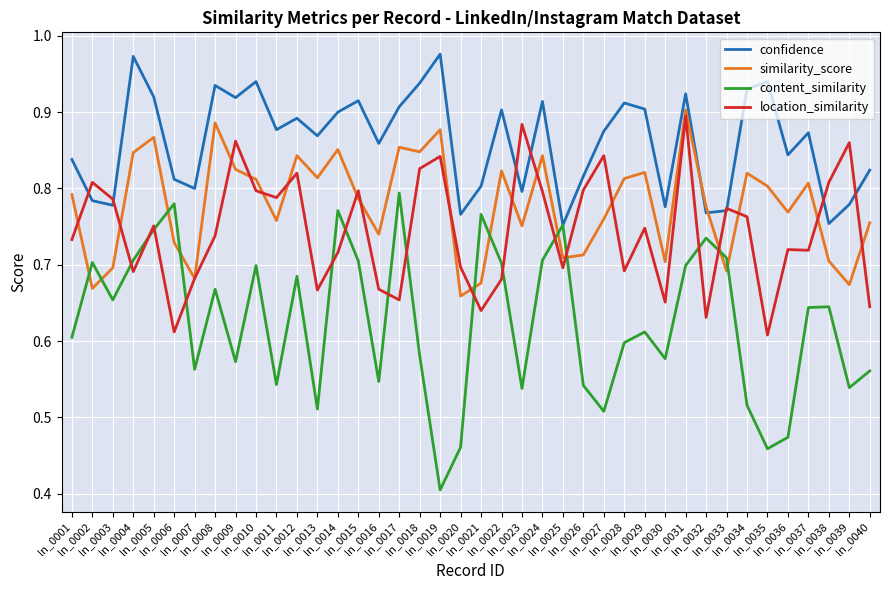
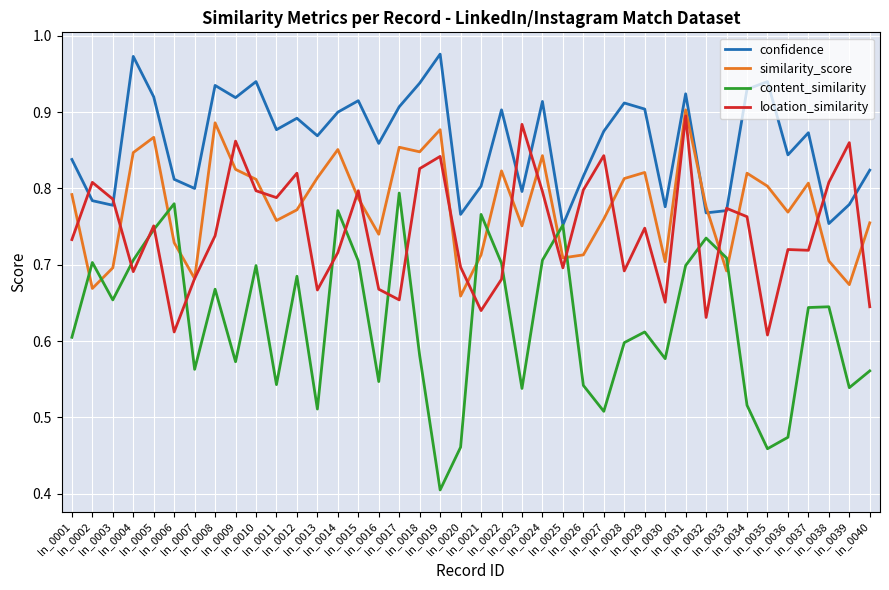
  {
    "confidence": {
      "ln_0001": 0.84,
      "ln_0002": 0.78,
      "ln_0003": 0.78,
      "ln_0004": 0.97,
      "ln_0005": 0.92,
      "ln_0006": 0.81,
      "ln_0007": 0.80,
      "ln_0008": 0.94,
      "ln_0009": 0.92,
      "ln_0010": 0.94,
      "ln_0011": 0.88,
      "ln_0012": 0.89,
      "ln_0013": 0.87,
      "ln_0014": 0.90,
      "ln_0015": 0.92,
      "ln_0016": 0.86,
      "ln_0017": 0.91,
      "ln_0018": 0.94,
      "ln_0019": 0.98,
      "ln_0020": 0.77,
      "ln_0021": 0.80,
      "ln_0022": 0.90,
      "ln_0023": 0.80,
      "ln_0024": 0.91,
      "ln_0026": 0.82,
      "ln_0027": 0.88,
      "ln_0028": 0.91,
      "ln_0029": 0.90,
      "ln_0030": 0.78,
      "ln_0031": 0.92,
      "ln_0032": 0.77,
      "ln_0036": 0.84,
      "ln_0037": 0.87,
      "ln_0038": 0.75,
      "ln_0039": 0.78,
      "ln_0040": 0.82
    },
    "similarity_score": {
      "ln_0001": 0.79,
      "ln_0002": 0.67,
      "ln_0003": 0.70,
      "ln_0004": 0.85,
      "ln_0005": 0.87,
      "ln_0006": 0.73,
      "ln_0008": 0.89,
      "ln_0009": 0.83,
      "ln_0010": 0.81,
      "ln_0011": 0.76,
-     "ln_0012": 0.84,
+     "ln_0012": 0.77,
      "ln_0013": 0.81,
      "ln_0014": 0.85,
      "ln_0015": 0.79,
      "ln_0016": 0.74,
      "ln_0017": 0.85,
      "ln_0018": 0.85,
      "ln_0019": 0.88,
      "ln_0020": 0.66,
-     "ln_0021": 0.68,
+     "ln_0021": 0.71,
      "ln_0022": 0.82,
      "ln_0023": 0.75,
      "ln_0024": 0.84,
      "ln_0025": 0.71,
      "ln_0026": 0.71,
      "ln_0027": 0.76,
      "ln_0028": 0.81,
      "ln_0029": 0.82,
      "ln_0030": 0.70,
      "ln_0031": 0.90,
      "ln_0032": 0.78,
      "ln_0033": 0.69,
      "ln_0034": 0.82,
      "ln_0035": 0.80,
      "ln_0036": 0.77,
      "ln_0037": 0.81,
      "ln_0038": 0.71,
      "ln_0039": 0.67,
      "ln_0040": 0.76
    },
    "content_similarity": {
      "ln_0001": 0.61,
      "ln_0002": 0.70,
      "ln_0003": 0.65,
      "ln_0004": 0.71,
      "ln_0005": 0.75,
      "ln_0006": 0.78,
      "ln_0007": 0.56,
      "ln_0008": 0.67,
      "ln_0009": 0.57,
      "ln_0010": 0.70,
      "ln_0011": 0.54,
      "ln_0012": 0.69,
      "ln_0013": 0.51,
      "ln_0014": 0.77,
      "ln_0015": 0.71,
      "ln_0016": 0.55,
      "ln_0017": 0.79,
      "ln_0018": 0.58,
      "ln_0019": 0.41,
      "ln_0020": 0.46,
      "ln_0021": 0.77,
      "ln_0022": 0.70,
      "ln_0023": 0.54,
      "ln_0024": 0.71,
      "ln_0026": 0.54,
      "ln_0027": 0.51,
      "ln_0028": 0.60,
      "ln_0029": 0.61,
      "ln_0030": 0.58,
      "ln_0031": 0.70,
      "ln_0032": 0.74,
      "ln_0033": 0.71,
      "ln_0034": 0.52,
      "ln_0035": 0.46,
      "ln_0036": 0.47,
      "ln_0037": 0.64,
      "ln_0038": 0.65,
      "ln_0039": 0.54,
      "ln_0040": 0.56
    },
    "location_similarity": {
      "ln_0001": 0.73,
      "ln_0002": 0.81,
      "ln_0003": 0.79,
      "ln_0004": 0.69,
      "ln_0005": 0.75,
      "ln_0006": 0.61,
      "ln_0008": 0.74,
      "ln_0009": 0.86,
      "ln_0010": 0.80,
      "ln_0011": 0.79,
      "ln_0012": 0.82,
      "ln_0013": 0.67,
      "ln_0014": 0.72,
      "ln_0015": 0.80,
      "ln_0016": 0.67,
      "ln_0017": 0.65,
      "ln_0018": 0.83,
      "ln_0019": 0.84,
      "ln_0020": 0.70,
      "ln_0021": 0.64,
      "ln_0022": 0.68,
      "ln_0023": 0.88,
      "ln_0024": 0.80,
      "ln_0025": 0.70,
      "ln_0026": 0.80,
      "ln_0027": 0.84,
      "ln_0028": 0.69,
      "ln_0029": 0.75,
      "ln_0030": 0.65,
      "ln_0031": 0.90,
      "ln_0032": 0.63,
      "ln_0034": 0.76,
      "ln_0035": 0.61,
      "ln_0036": 0.72,
      "ln_0037": 0.72,
      "ln_0038": 0.81,
      "ln_0039": 0.86,
      "ln_0040": 0.65
    }
  }
